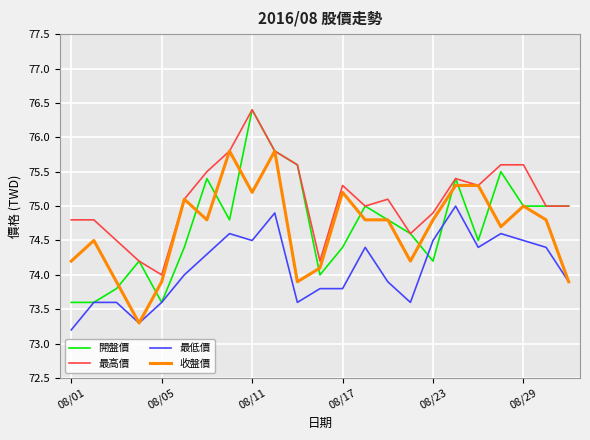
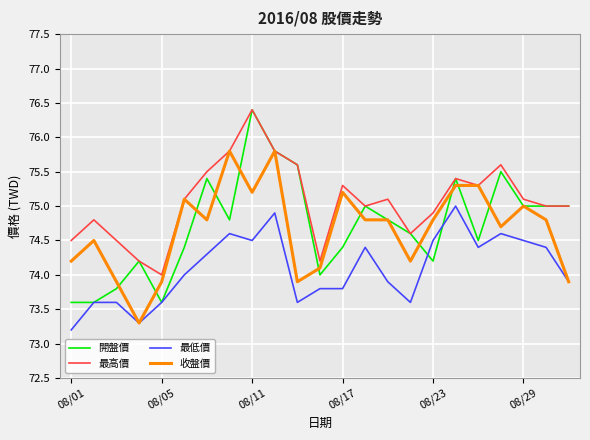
  {
    "開盤價": {
      "08/01": 73.6,
      "08/17": 74.4,
      "08/23": 74.2
    },
    "最高價": {
-     "08/01": 74.8,
+     "08/01": 74.5,
      "08/05": 74.0,
      "08/17": 75.3,
      "08/23": 74.9,
-     "08/29": 75.6
+     "08/29": 75.1
    },
    "最低價": {
      "08/01": 73.2,
      "08/11": 74.5,
      "08/17": 73.8,
      "08/23": 74.5,
      "08/29": 74.5
    },
    "收盤價": {
      "08/01": 74.2,
      "08/05": 73.9,
      "08/11": 75.2,
      "08/17": 75.2,
      "08/23": 74.8
    }
  }
